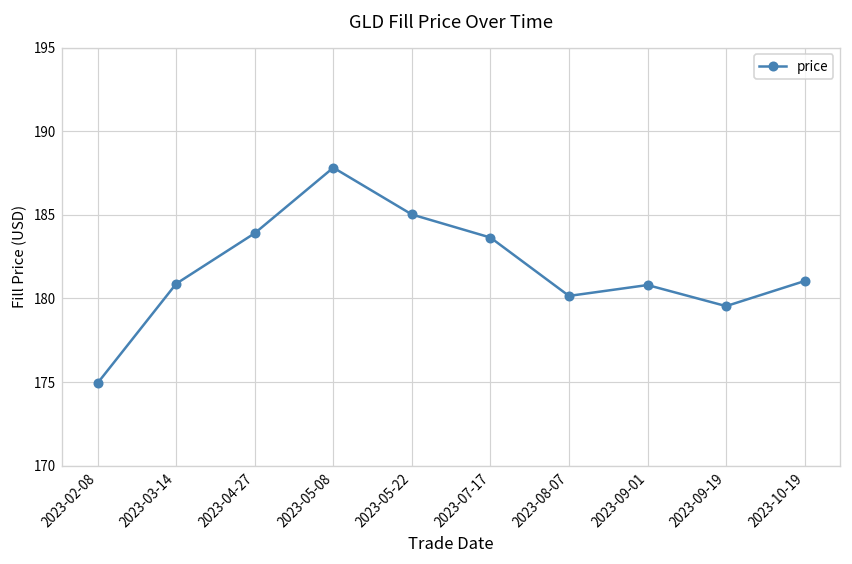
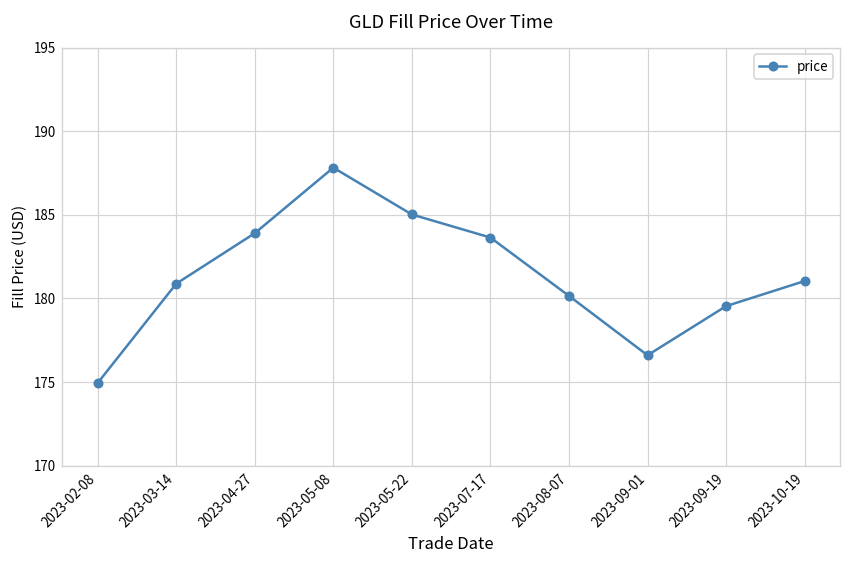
  {
    "2023-02-08": 174.9,
    "2023-03-14": 180.9,
    "2023-04-27": 183.9,
    "2023-05-08": 187.8,
    "2023-05-22": 185.0,
    "2023-07-17": 183.6,
    "2023-08-07": 180.2,
-   "2023-09-01": 180.8,
+   "2023-09-01": 176.6,
    "2023-09-19": 179.5,
    "2023-10-19": 181.0
  }
